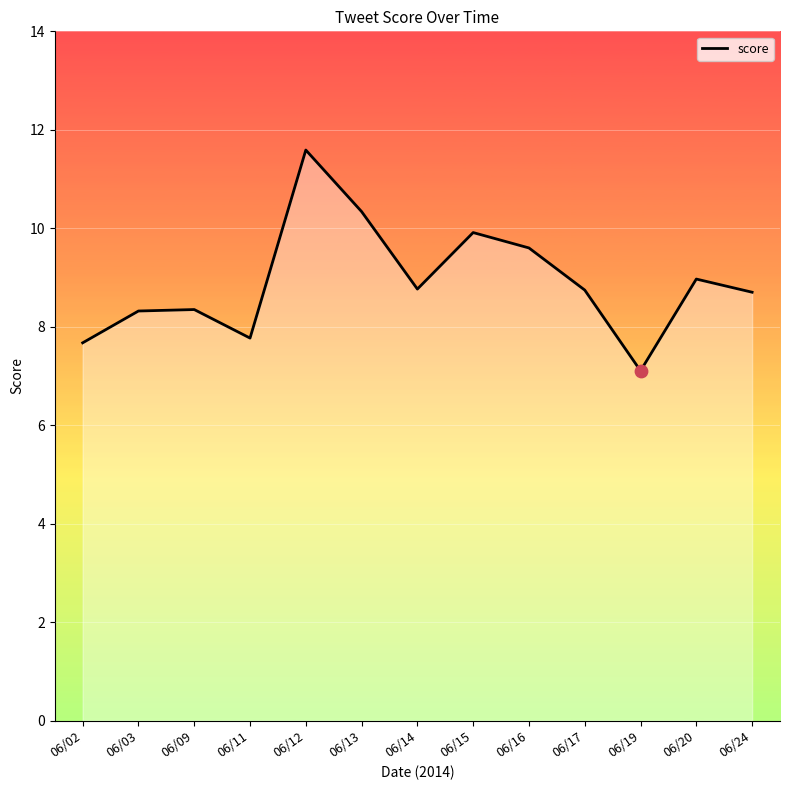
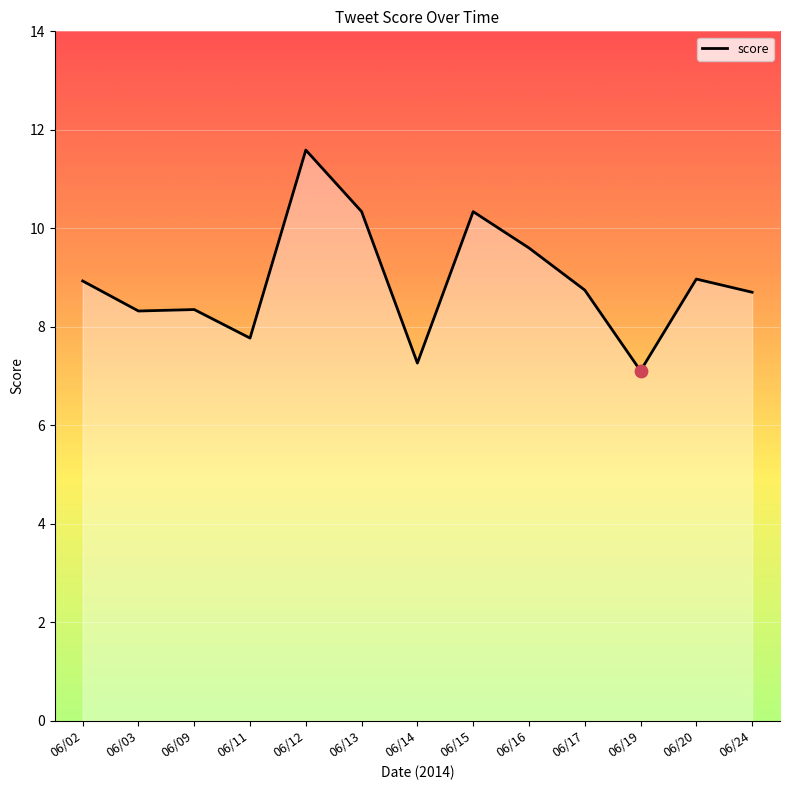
  {
    "score": {
-     "06/02": 7.7,
+     "06/02": 8.9,
      "06/03": 8.3,
      "06/09": 8.3,
      "06/11": 7.8,
      "06/12": 11.6,
      "06/13": 10.3,
-     "06/14": 8.8,
-     "06/15": 9.9,
+     "06/14": 7.3,
+     "06/15": 10.3,
      "06/16": 9.6,
      "06/17": 8.7,
      "06/20": 9.0,
      "06/24": 8.7
    }
  }
